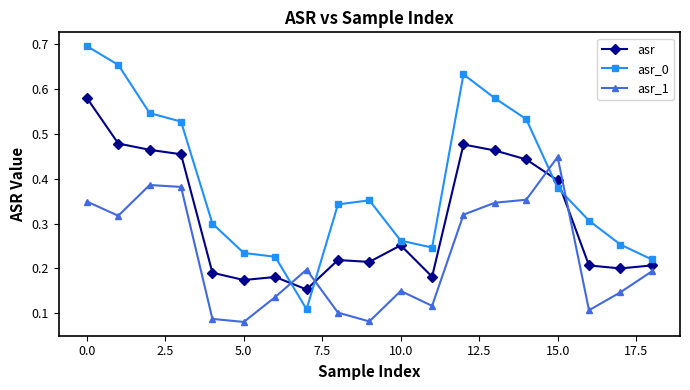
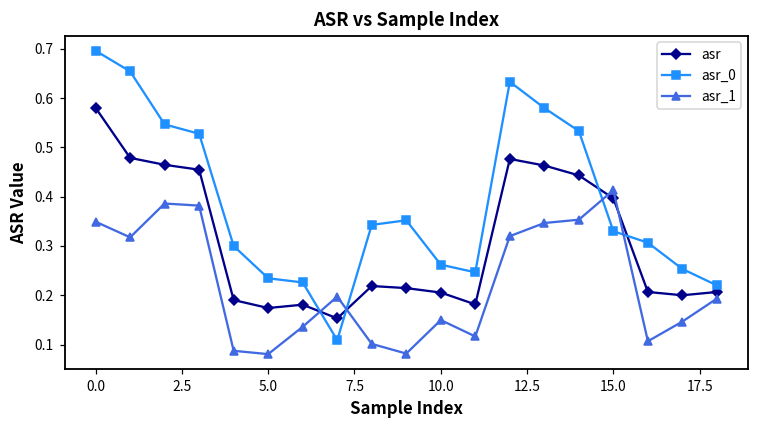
  {
    "asr": {
      "0.0": 0.58,
      "5.0": 0.17,
-     "10.0": 0.25,
+     "10.0": 0.21,
      "15.0": 0.40
    },
    "asr_0": {
      "0.0": 0.70,
      "5.0": 0.23,
      "10.0": 0.26,
-     "15.0": 0.38
+     "15.0": 0.33
    },
    "asr_1": {
      "0.0": 0.35,
      "5.0": 0.08,
      "10.0": 0.15,
-     "15.0": 0.45
+     "15.0": 0.41
    }
  }
